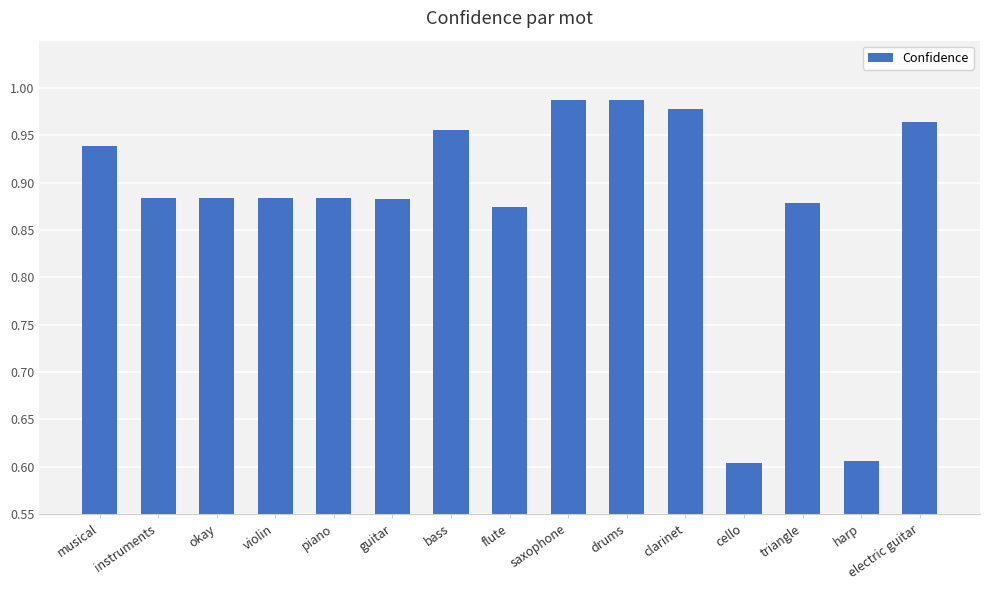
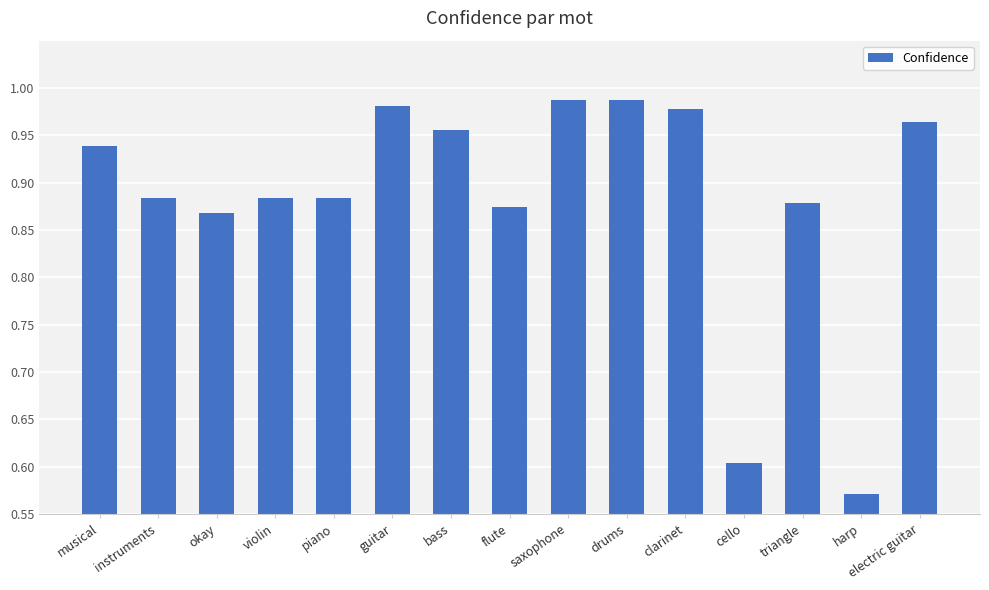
  {
    "musical": 0.94,
    "instruments": 0.88,
-   "okay": 0.88,
+   "okay": 0.87,
    "violin": 0.88,
    "piano": 0.88,
-   "guitar": 0.88,
+   "guitar": 0.98,
    "bass": 0.96,
    "flute": 0.87,
    "saxophone": 0.99,
    "drums": 0.99,
    "clarinet": 0.98,
    "cello": 0.60,
    "triangle": 0.88,
-   "harp": 0.61,
+   "harp": 0.57,
    "electric guitar": 0.96
  }
